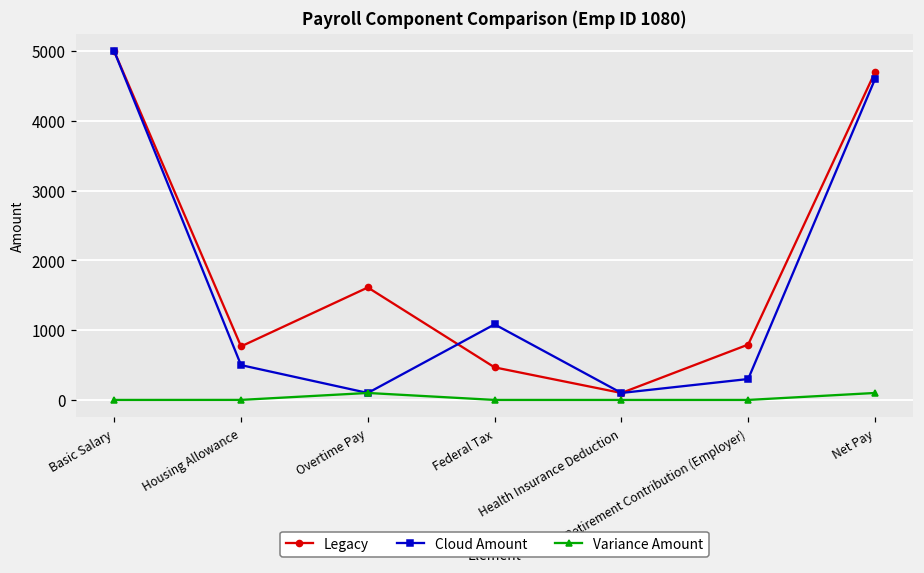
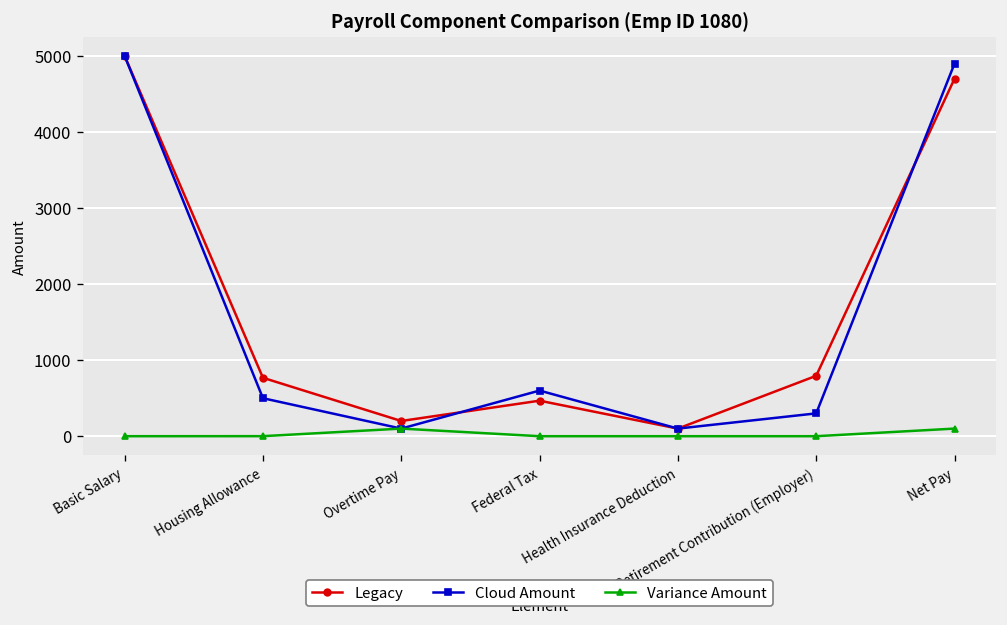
  {
    "Legacy": {
      "Housing Allowance": 800,
-     "Overtime Pay": 1600,
+     "Overtime Pay": 200,
      "Federal Tax": 500,
      "Retirement Contribution (Employer)": 800,
      "Net Pay": 4700
    },
    "Cloud Amount": {
      "Housing Allowance": 500,
-     "Federal Tax": 1100,
+     "Federal Tax": 600,
      "Retirement Contribution (Employer)": 300,
-     "Net Pay": 4600
+     "Net Pay": 4900
    },
    "Variance Amount": {
      "Basic Salary": 0,
      "Housing Allowance": 0,
      "Federal Tax": 0,
      "Health Insurance Deduction": 0,
      "Retirement Contribution (Employer)": 0,
      "Net Pay": 100
    }
  }
